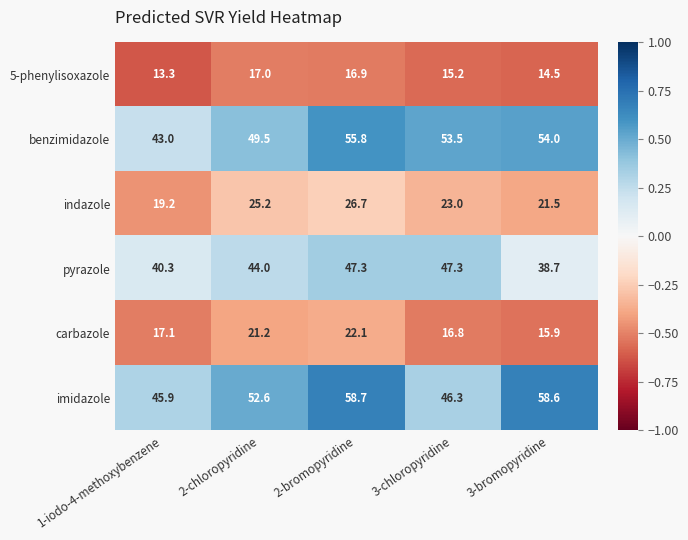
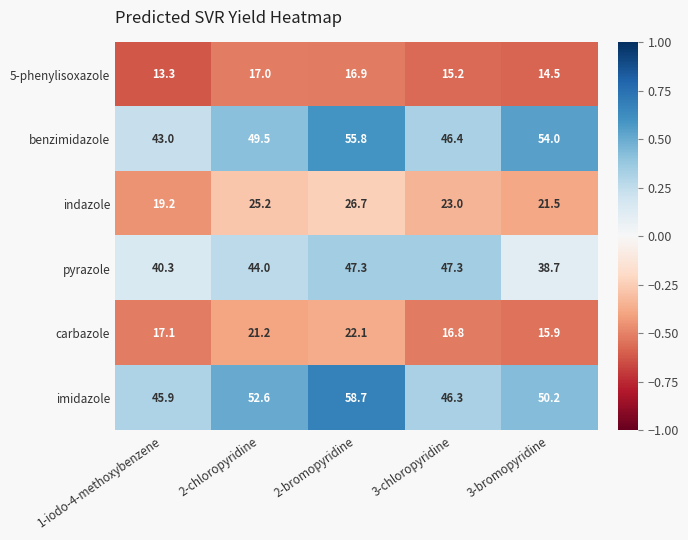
  {
    "5-phenylisoxazole": {
      "1-iodo-4-methoxybenzene": 13.3,
      "2-chloropyridine": 17.0,
      "2-bromopyridine": 16.9,
      "3-chloropyridine": 15.2,
      "3-bromopyridine": 14.5
    },
    "benzimidazole": {
      "1-iodo-4-methoxybenzene": 43.0,
      "2-chloropyridine": 49.5,
      "2-bromopyridine": 55.8,
-     "3-chloropyridine": 53.5,
+     "3-chloropyridine": 46.4,
      "3-bromopyridine": 54.0
    },
    "indazole": {
      "1-iodo-4-methoxybenzene": 19.2,
      "2-chloropyridine": 25.2,
      "2-bromopyridine": 26.7,
      "3-chloropyridine": 23.0,
      "3-bromopyridine": 21.5
    },
    "pyrazole": {
      "1-iodo-4-methoxybenzene": 40.3,
      "2-chloropyridine": 44.0,
      "2-bromopyridine": 47.3,
      "3-chloropyridine": 47.3,
      "3-bromopyridine": 38.7
    },
    "carbazole": {
      "1-iodo-4-methoxybenzene": 17.1,
      "2-chloropyridine": 21.2,
      "2-bromopyridine": 22.1,
      "3-chloropyridine": 16.8,
      "3-bromopyridine": 15.9
    },
    "imidazole": {
      "1-iodo-4-methoxybenzene": 45.9,
      "2-chloropyridine": 52.6,
      "2-bromopyridine": 58.7,
      "3-chloropyridine": 46.3,
-     "3-bromopyridine": 58.6
+     "3-bromopyridine": 50.2
    }
  }
